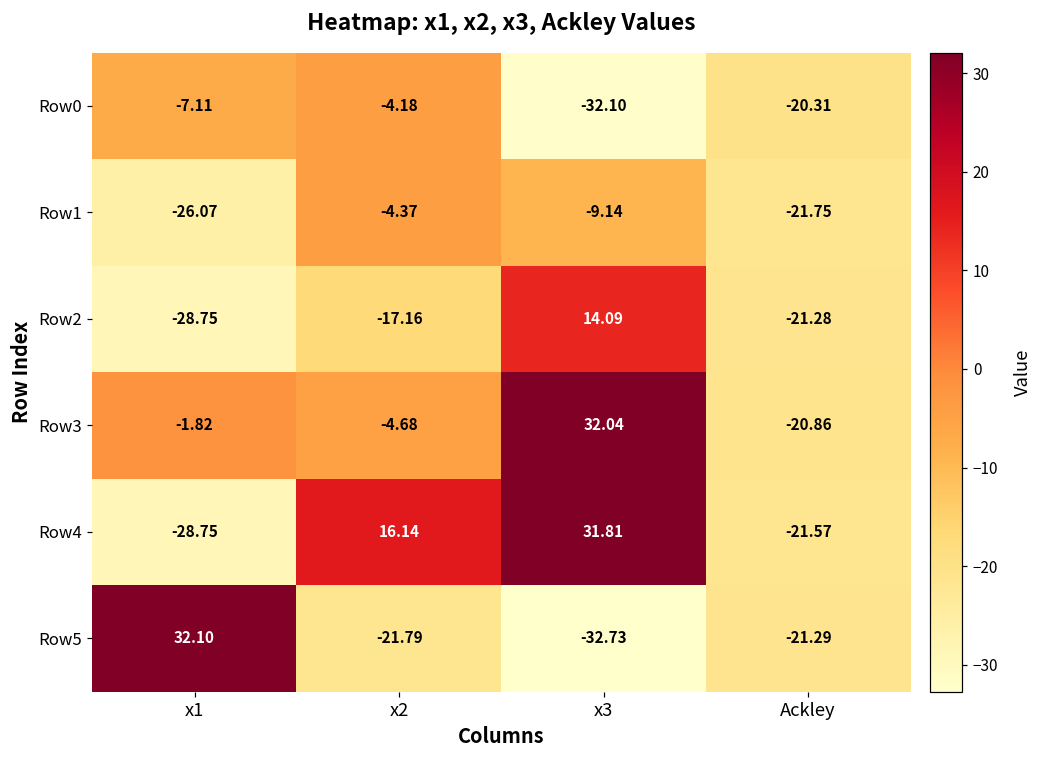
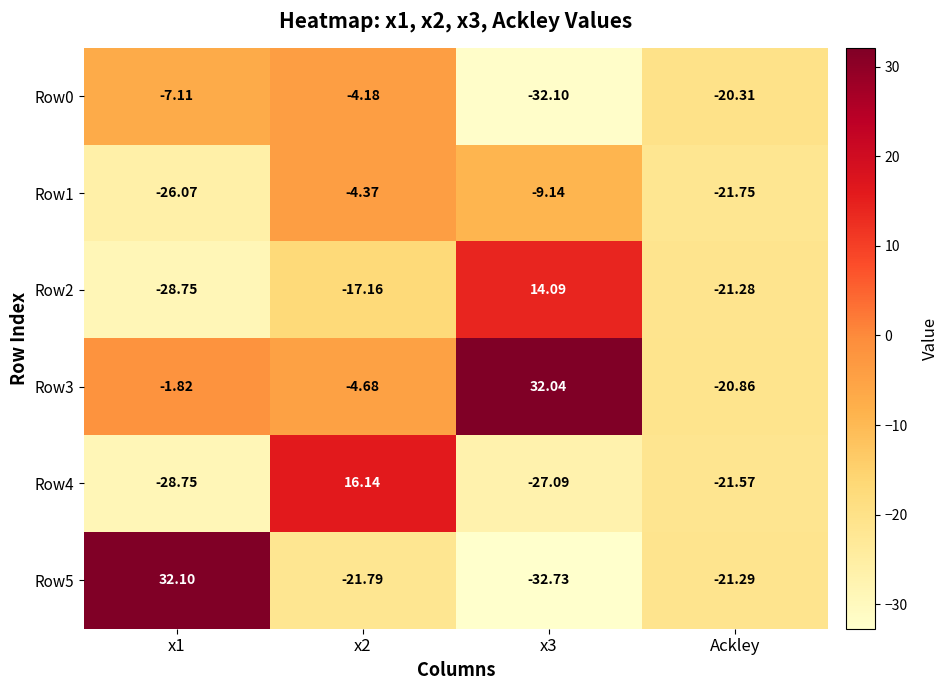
  {
    "Row0": {
      "x1": -7.11,
      "x2": -4.18,
      "x3": -32.10,
      "Ackley": -20.31
    },
    "Row1": {
      "x1": -26.07,
      "x2": -4.37,
      "x3": -9.14,
      "Ackley": -21.75
    },
    "Row2": {
      "x1": -28.75,
      "x2": -17.16,
      "x3": 14.09,
      "Ackley": -21.28
    },
    "Row3": {
      "x1": -1.82,
      "x2": -4.68,
      "x3": 32.04,
      "Ackley": -20.86
    },
    "Row4": {
      "x1": -28.75,
      "x2": 16.14,
-     "x3": 31.81,
+     "x3": -27.09,
      "Ackley": -21.57
    },
    "Row5": {
      "x1": 32.10,
      "x2": -21.79,
      "x3": -32.73,
      "Ackley": -21.29
    }
  }
